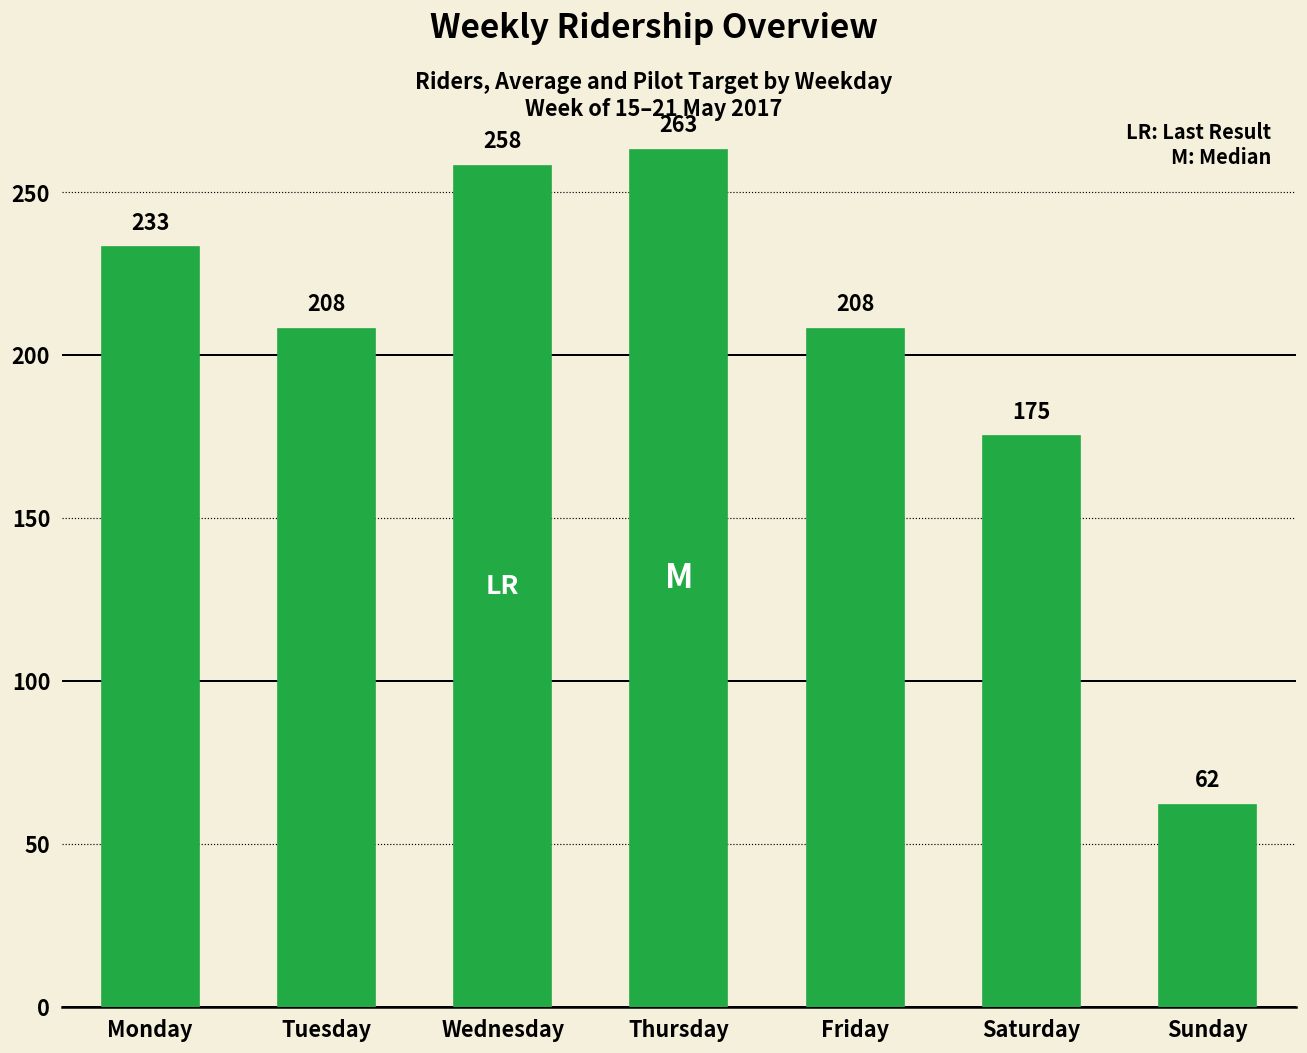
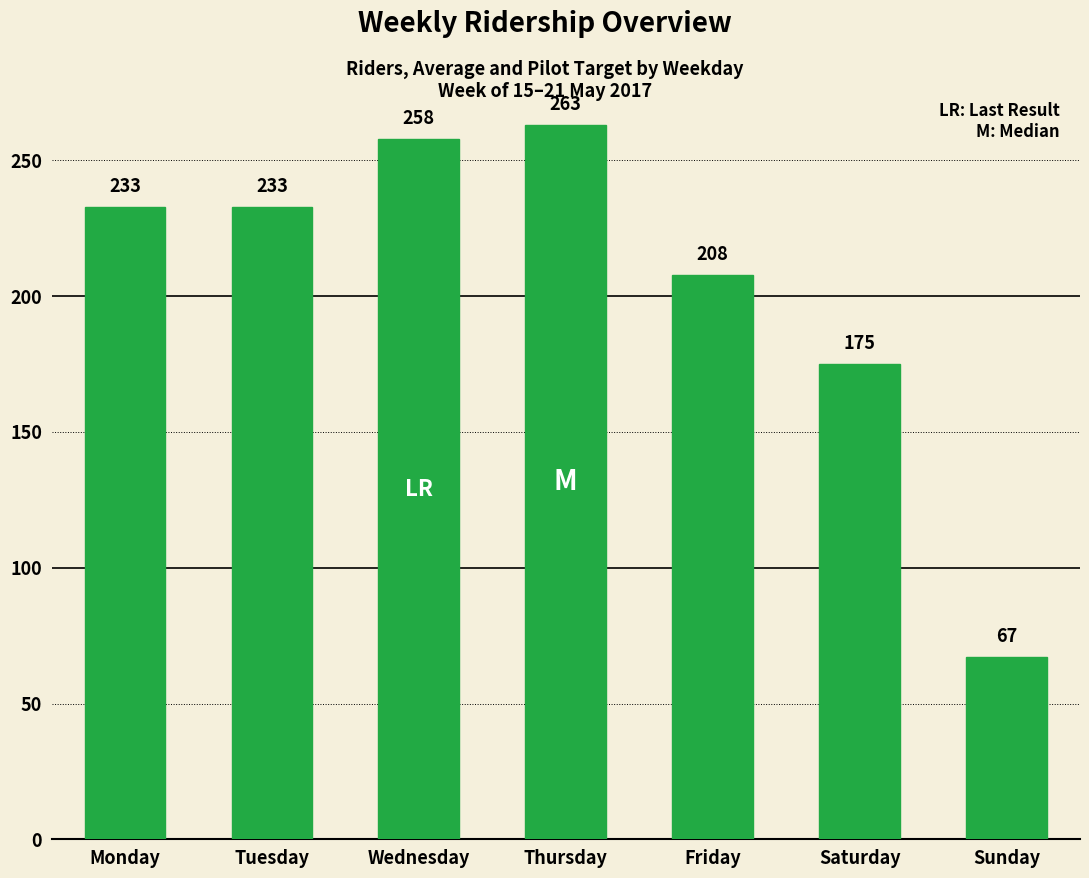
  {
    "Monday": 233,
-   "Tuesday": 208,
+   "Tuesday": 233,
    "Wednesday": 258,
    "Thursday": 263,
    "Friday": 208,
    "Saturday": 175,
-   "Sunday": 62
+   "Sunday": 67
  }
